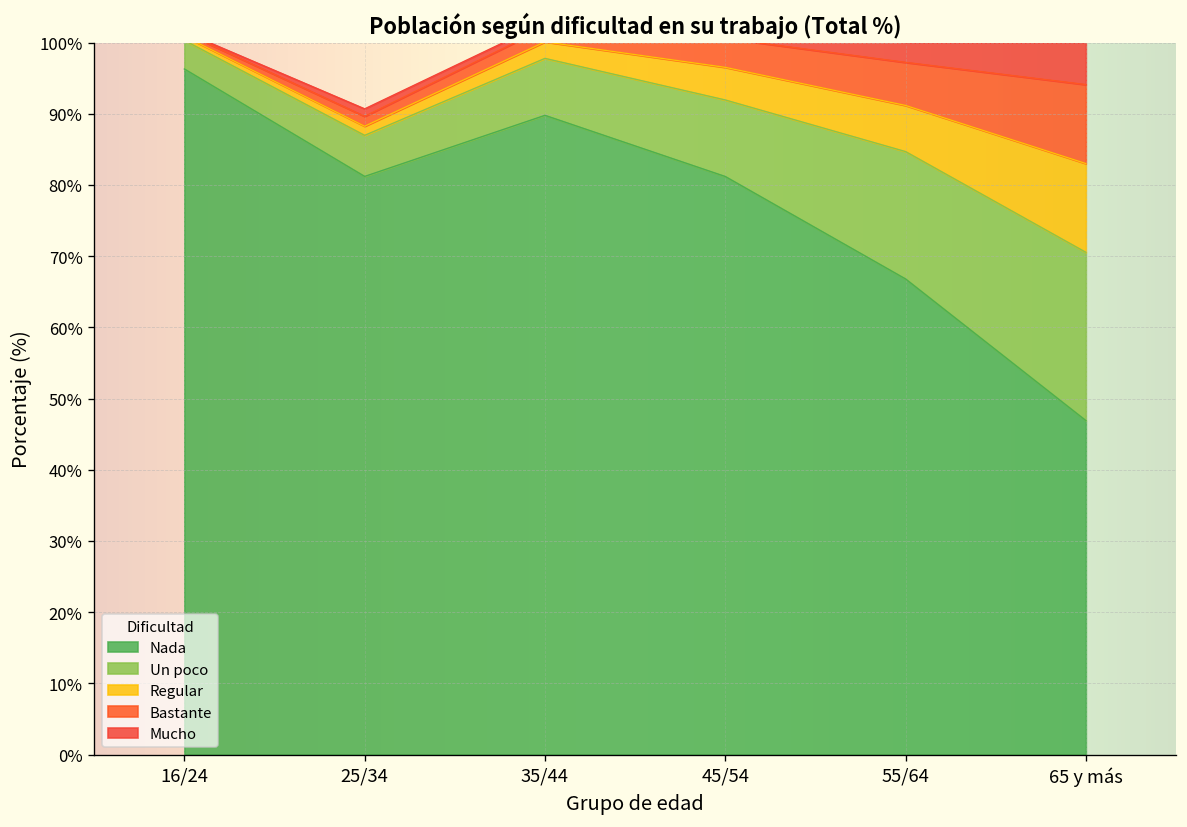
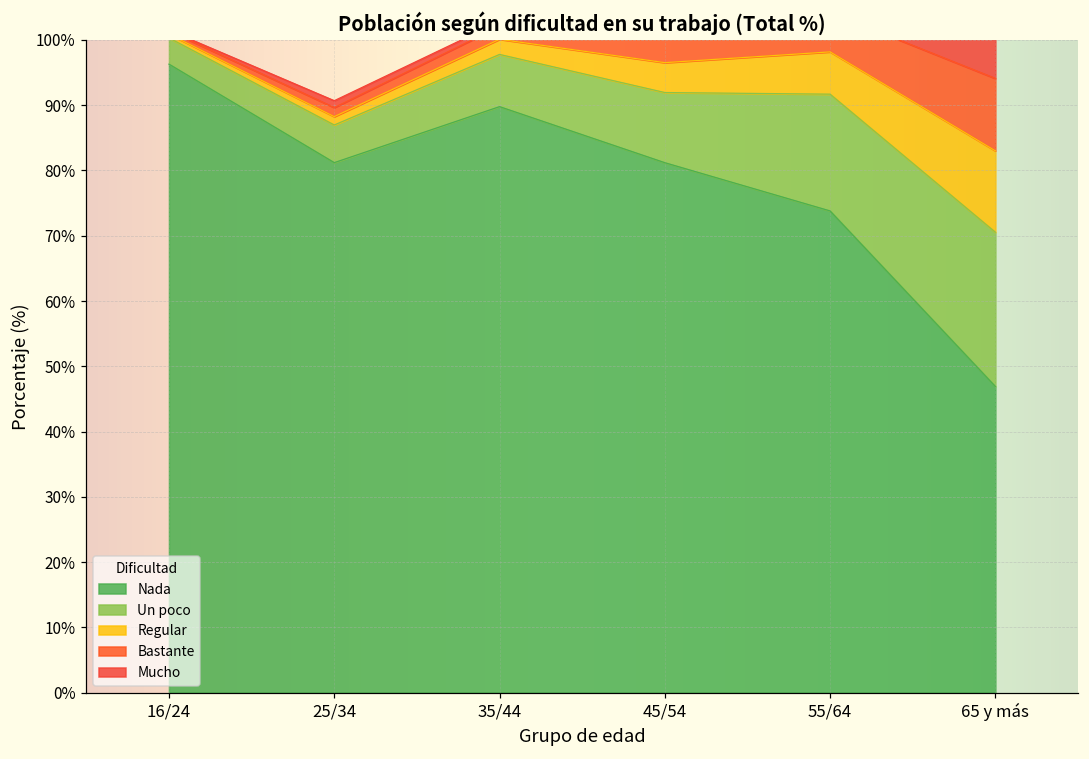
  {
    "Nada": {
      "16/24": "96%",
      "25/34": "81%",
      "35/44": "90%",
      "45/54": "81%",
-     "55/64": "67%",
+     "55/64": "74%",
      "65 y más": "47%"
    },
    "Un poco": {
      "16/24": "4%",
      "25/34": "6%",
      "35/44": "8%",
      "45/54": "11%",
      "55/64": "18%",
      "65 y más": "24%"
    },
    "Regular": {
      "25/34": "1%",
      "35/44": "2%",
      "45/54": "5%",
      "55/64": "6%",
      "65 y más": "12%"
    }
  }
